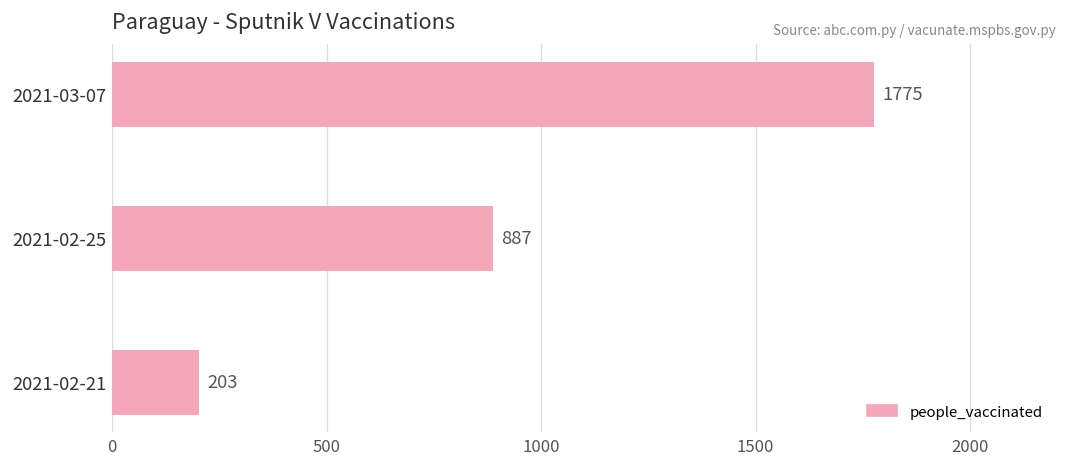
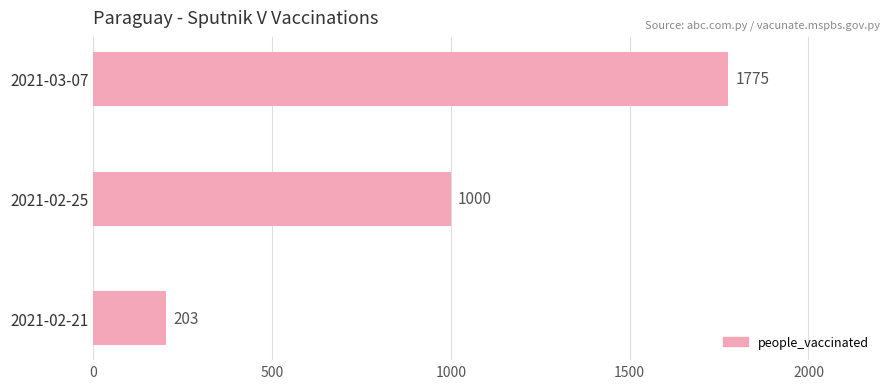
  {
    "2021-03-07": 1775,
-   "2021-02-25": 887,
+   "2021-02-25": 1000,
    "2021-02-21": 203
  }
